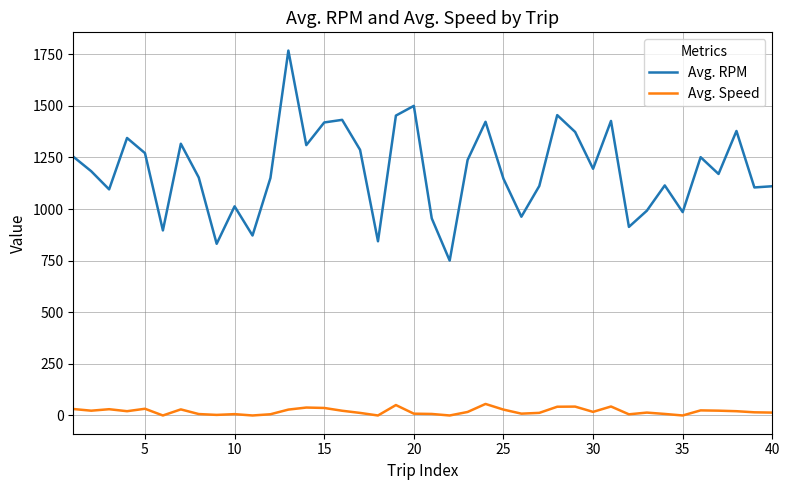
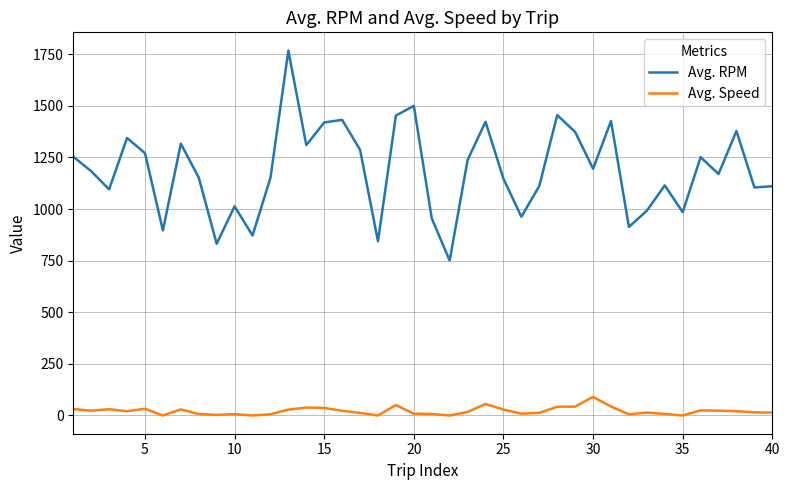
  {
    "Avg. RPM": {
      "5": 1270,
      "10": 1010,
      "15": 1420,
      "20": 1500,
      "25": 1150,
      "30": 1200,
      "35": 990,
      "40": 1110
    },
    "Avg. Speed": {
      "5": 30,
      "10": 10,
      "15": 40,
      "20": 10,
      "25": 30,
-     "30": 20,
+     "30": 90,
      "35": 0,
      "40": 10
    }
  }
